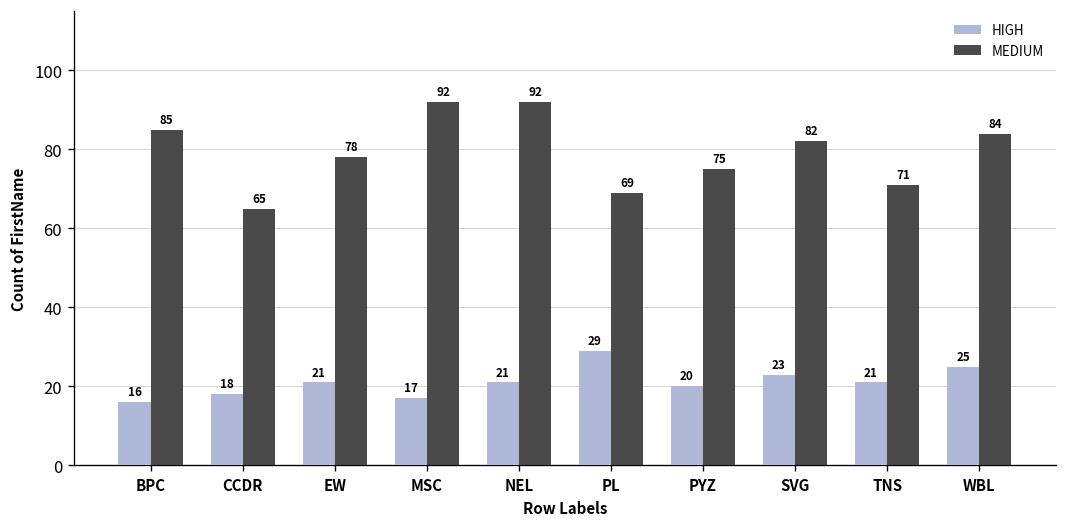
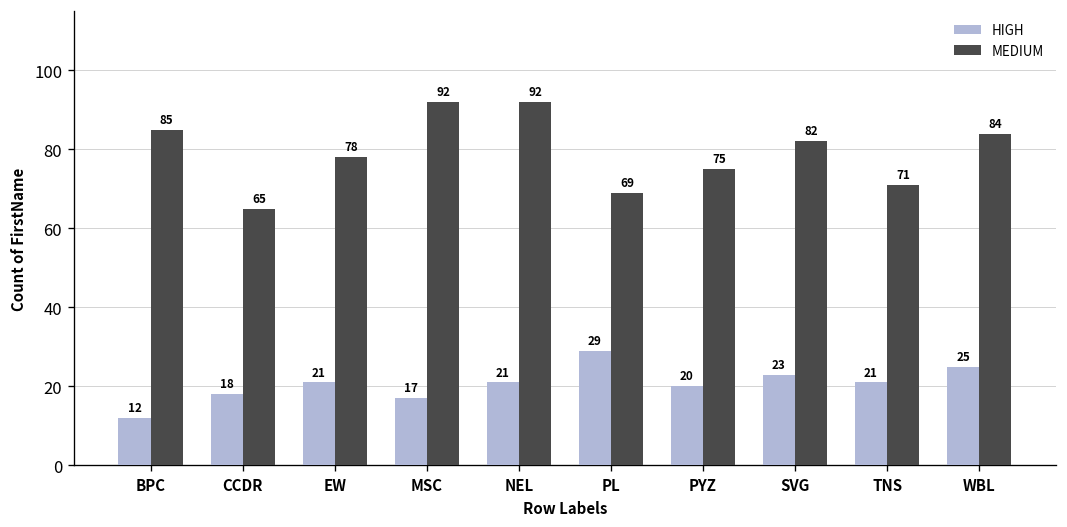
  {
    "HIGH": {
-     "BPC": 16,
+     "BPC": 12,
      "CCDR": 18,
      "EW": 21,
      "MSC": 17,
      "NEL": 21,
      "PL": 29,
      "PYZ": 20,
      "SVG": 23,
      "TNS": 21,
      "WBL": 25
    },
    "MEDIUM": {
      "BPC": 85,
      "CCDR": 65,
      "EW": 78,
      "MSC": 92,
      "NEL": 92,
      "PL": 69,
      "PYZ": 75,
      "SVG": 82,
      "TNS": 71,
      "WBL": 84
    }
  }
